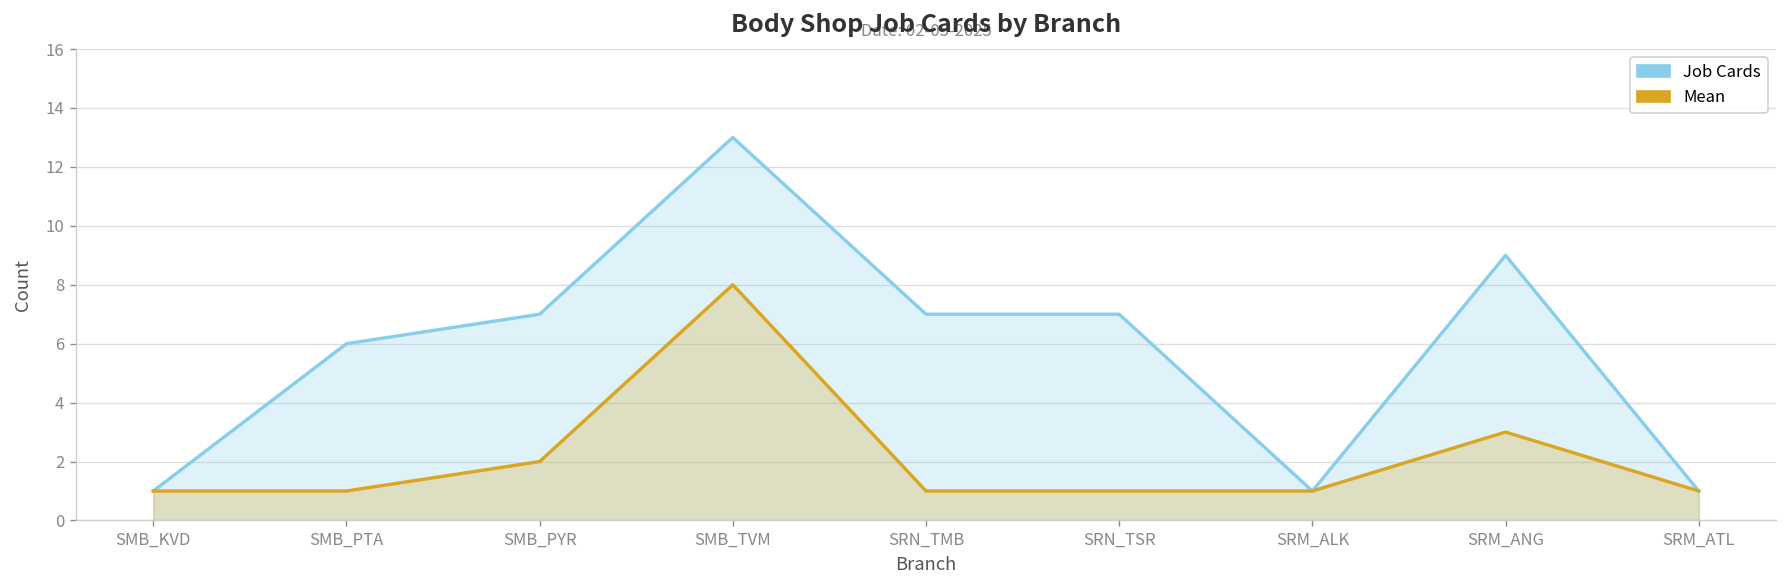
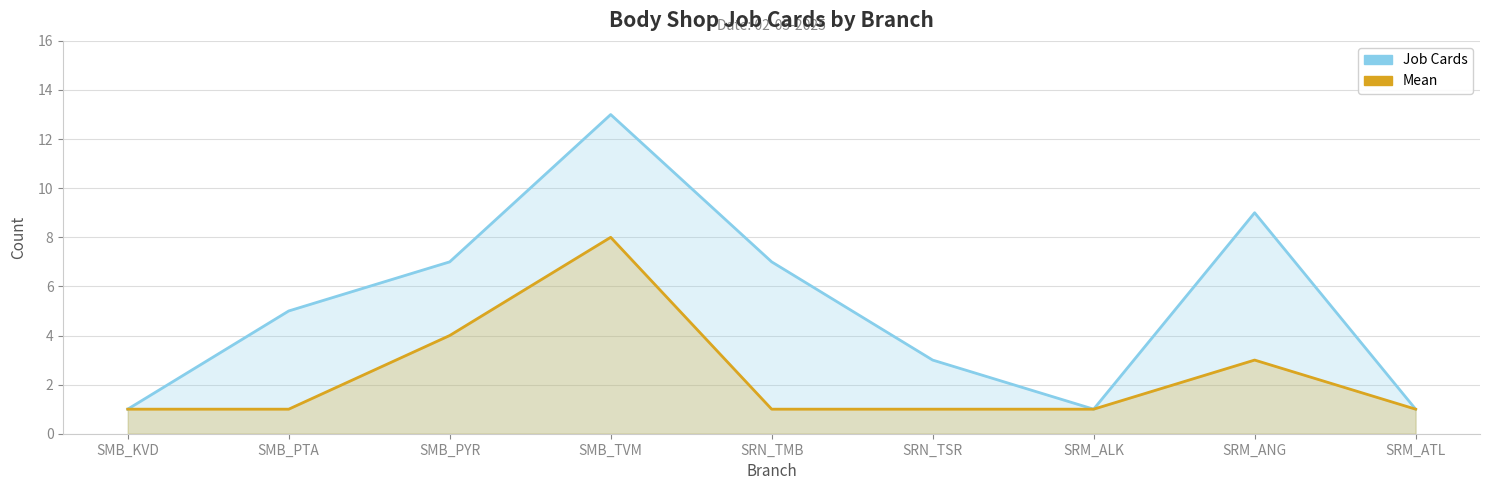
  {
    "Job Cards": {
-     "SMB_PTA": 6,
+     "SMB_PTA": 5,
      "SMB_PYR": 7,
      "SMB_TVM": 13,
      "SRN_TMB": 7,
-     "SRN_TSR": 7,
+     "SRN_TSR": 3,
      "SRM_ANG": 9
    },
    "Mean": {
      "SMB_PTA": 1,
-     "SMB_PYR": 2,
+     "SMB_PYR": 4,
      "SMB_TVM": 8,
      "SRN_TMB": 1,
      "SRN_TSR": 1,
      "SRM_ANG": 3
    }
  }
